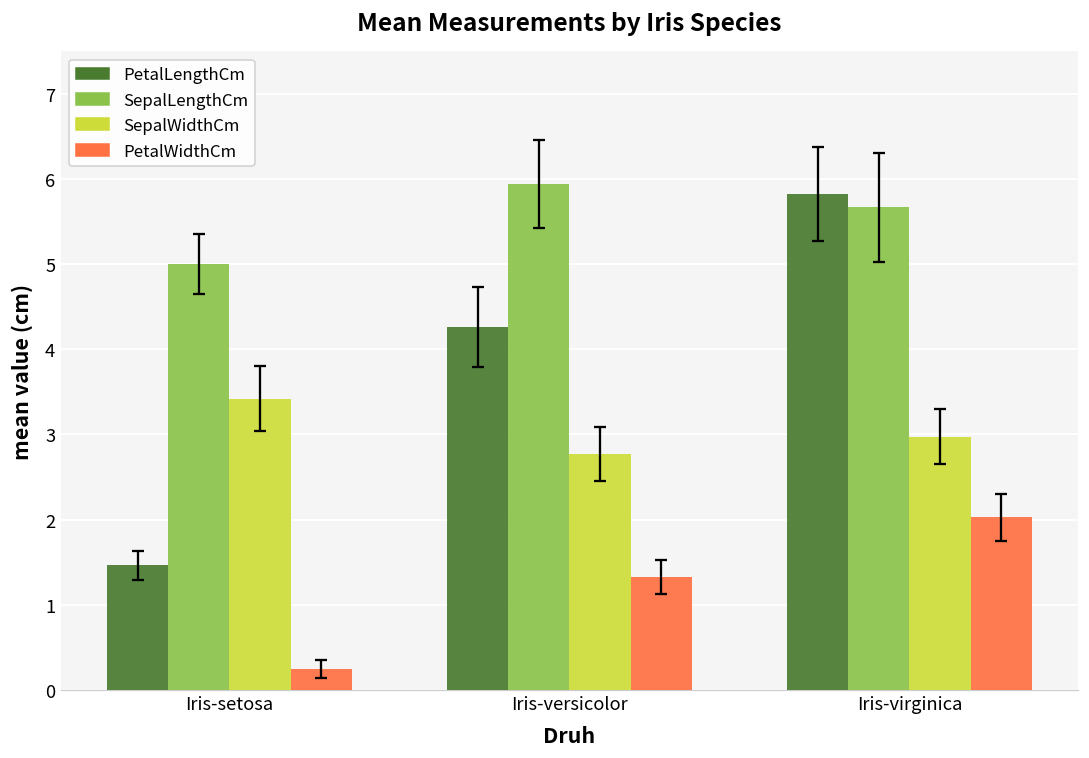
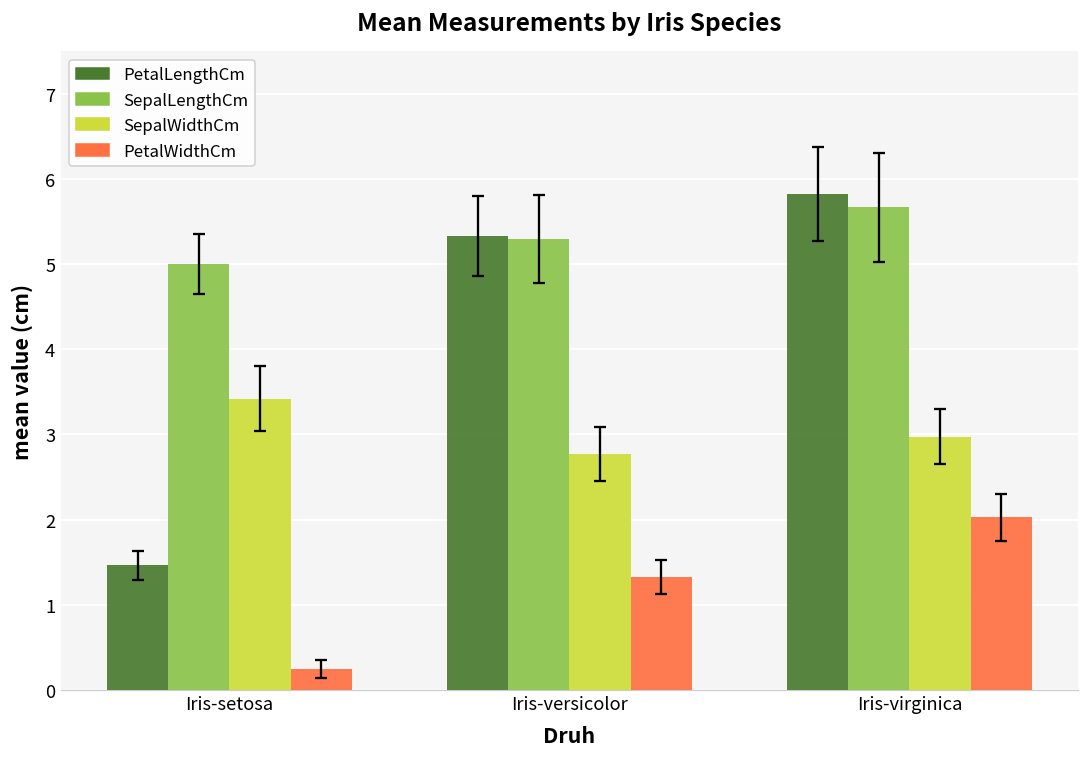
  {
    "PetalLengthCm": {
      "Iris-setosa": 1.5,
-     "Iris-versicolor": 4.3,
+     "Iris-versicolor": 5.3,
      "Iris-virginica": 5.8
    },
    "SepalLengthCm": {
      "Iris-setosa": 5.0,
-     "Iris-versicolor": 5.9,
+     "Iris-versicolor": 5.3,
      "Iris-virginica": 5.7
    },
    "SepalWidthCm": {
      "Iris-setosa": 3.4,
      "Iris-versicolor": 2.8,
      "Iris-virginica": 3.0
    },
    "PetalWidthCm": {
      "Iris-setosa": 0.2,
      "Iris-versicolor": 1.3,
      "Iris-virginica": 2.0
    }
  }
